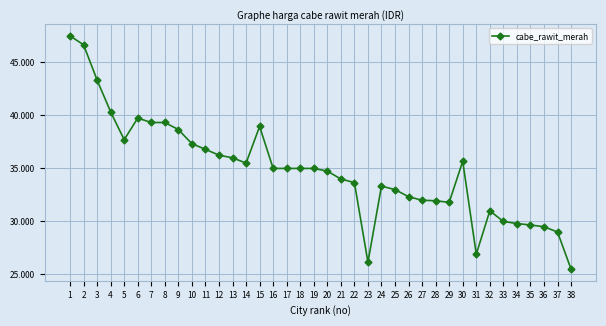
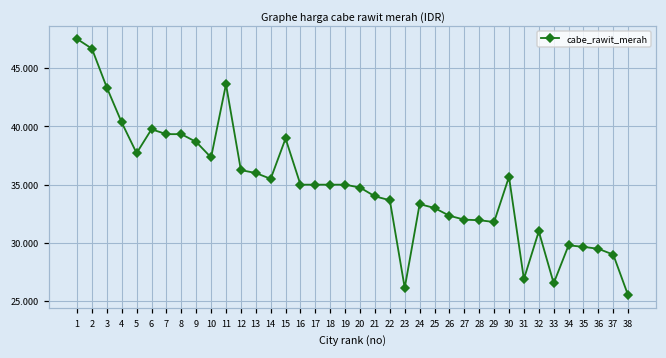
  {
    "1": 47.5,
    "2": 46.7,
    "3": 43.3,
    "4": 40.3,
    "5": 37.7,
    "6": 39.8,
    "7": 39.3,
    "8": 39.3,
    "9": 38.7,
    "10": 37.3,
-   "11": 36.8,
+   "11": 43.6,
    "12": 36.3,
    "13": 36.0,
    "14": 35.5,
    "15": 39.0,
    "16": 35.0,
    "17": 35.0,
    "18": 35.0,
    "19": 35.0,
    "20": 34.8,
    "21": 34.0,
    "22": 33.7,
    "23": 26.1,
    "24": 33.3,
    "25": 33.0,
    "26": 32.3,
    "27": 32.0,
    "28": 32.0,
    "29": 31.8,
    "30": 35.7,
    "31": 26.9,
    "32": 31.0,
-   "33": 30.0,
+   "33": 26.5,
    "34": 29.8,
    "35": 29.7,
    "36": 29.5,
    "37": 29.0,
    "38": 25.5
  }
